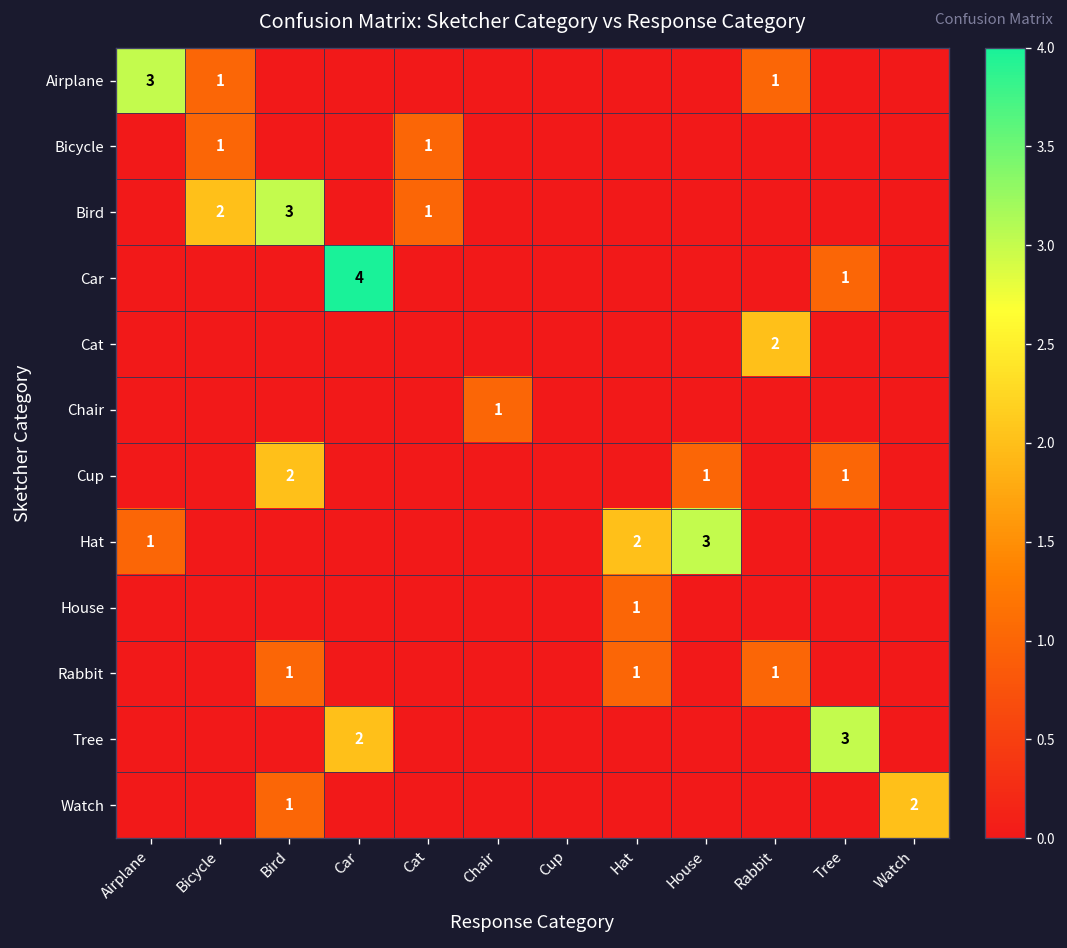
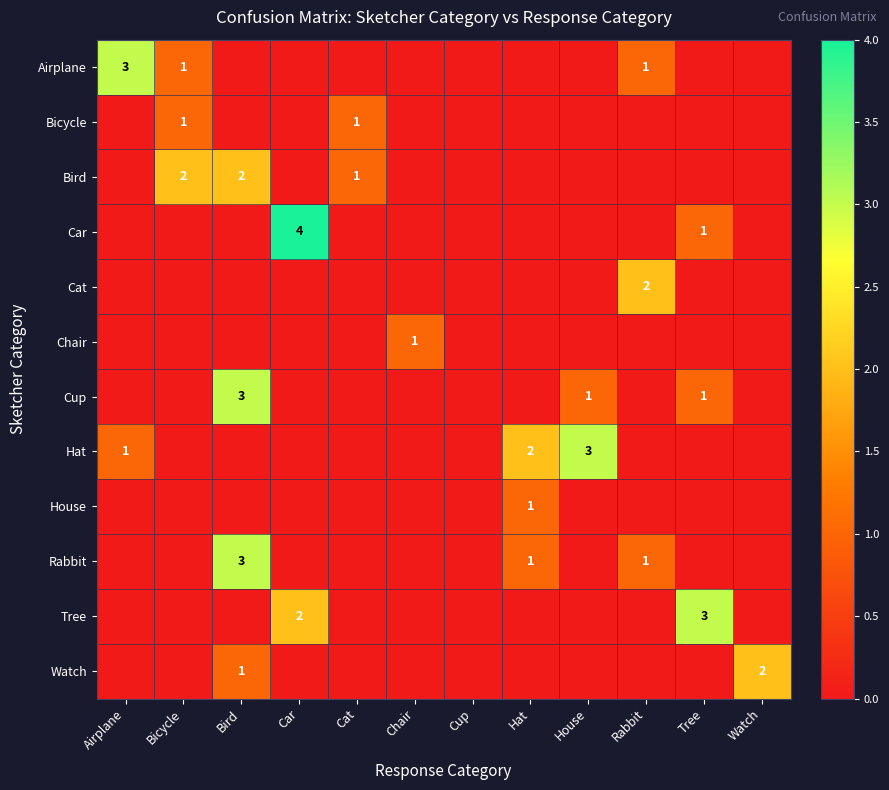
  {
    "Airplane": {
      "Airplane": 3,
      "Bicycle": 1,
      "Rabbit": 1
    },
    "Bicycle": {
      "Bicycle": 1,
      "Cat": 1
    },
    "Bird": {
      "Bicycle": 2,
-     "Bird": 3,
+     "Bird": 2,
      "Cat": 1
    },
    "Car": {
      "Car": 4,
      "Tree": 1
    },
    "Cat": {
      "Rabbit": 2
    },
    "Chair": {
      "Chair": 1
    },
    "Cup": {
-     "Bird": 2,
+     "Bird": 3,
      "House": 1,
      "Tree": 1
    },
    "Hat": {
      "Airplane": 1,
      "Hat": 2,
      "House": 3
    },
    "House": {
      "Hat": 1
    },
    "Rabbit": {
-     "Bird": 1,
+     "Bird": 3,
      "Hat": 1,
      "Rabbit": 1
    },
    "Tree": {
      "Car": 2,
      "Tree": 3
    },
    "Watch": {
      "Bird": 1,
      "Watch": 2
    }
  }
